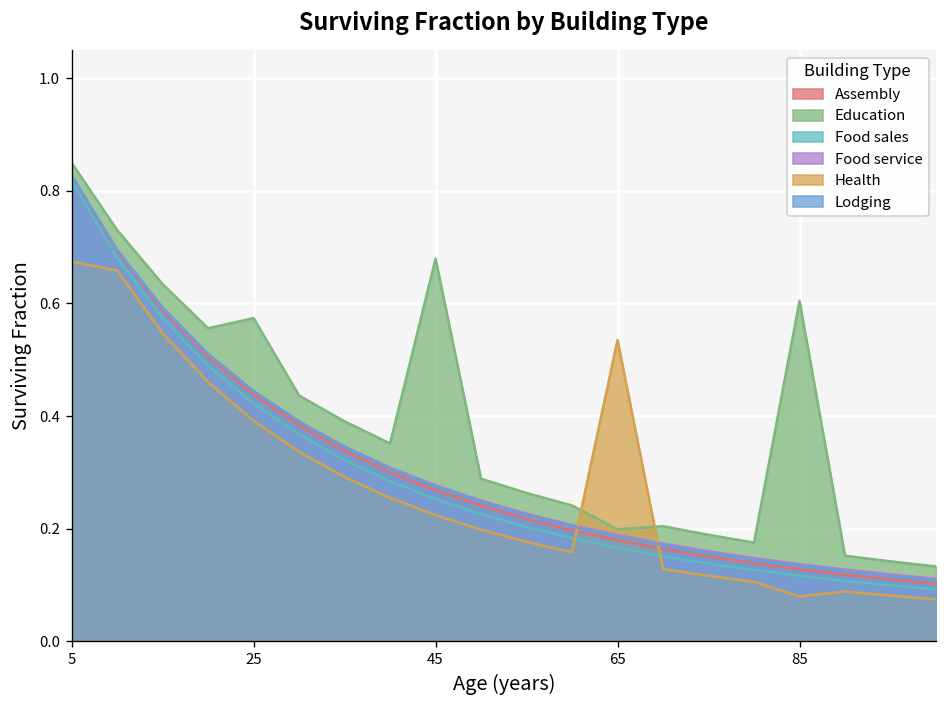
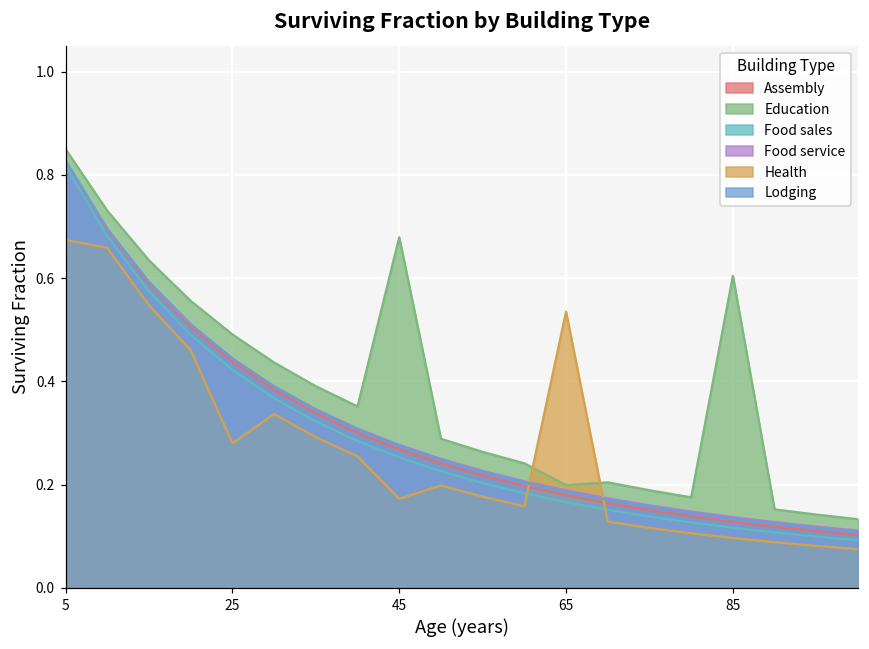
  {
    "Assembly": {
      "25": 0.44,
      "45": 0.27,
      "65": 0.18,
      "85": 0.13
    },
    "Education": {
      "5": 0.85,
-     "25": 0.57,
+     "25": 0.49,
      "45": 0.68,
      "65": 0.20,
      "85": 0.60
    },
    "Health": {
      "5": 0.67,
-     "25": 0.39,
-     "45": 0.22,
+     "25": 0.28,
+     "45": 0.17,
      "65": 0.54,
-     "85": 0.08
+     "85": 0.10
    }
  }
